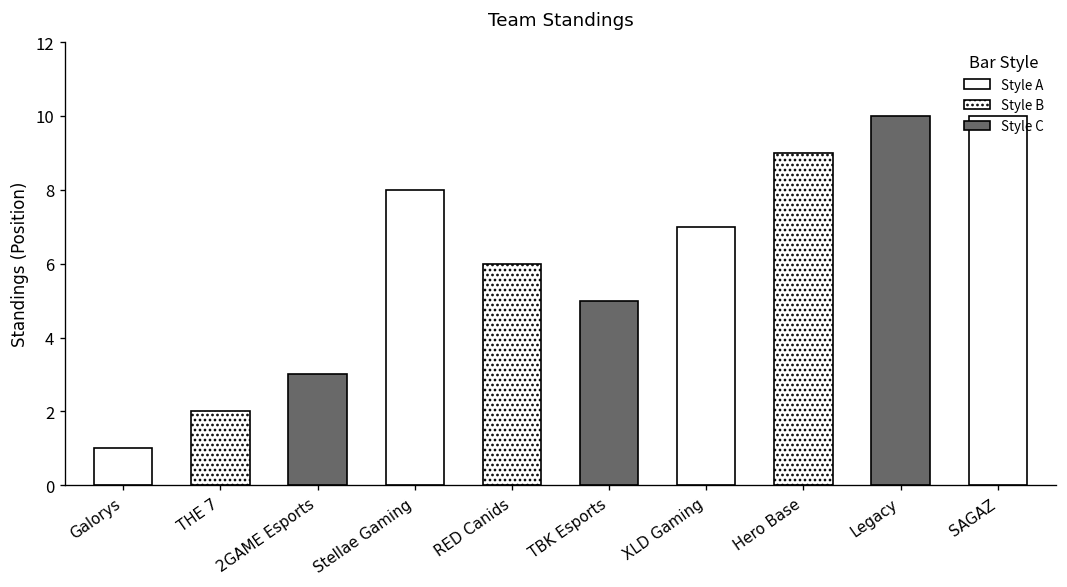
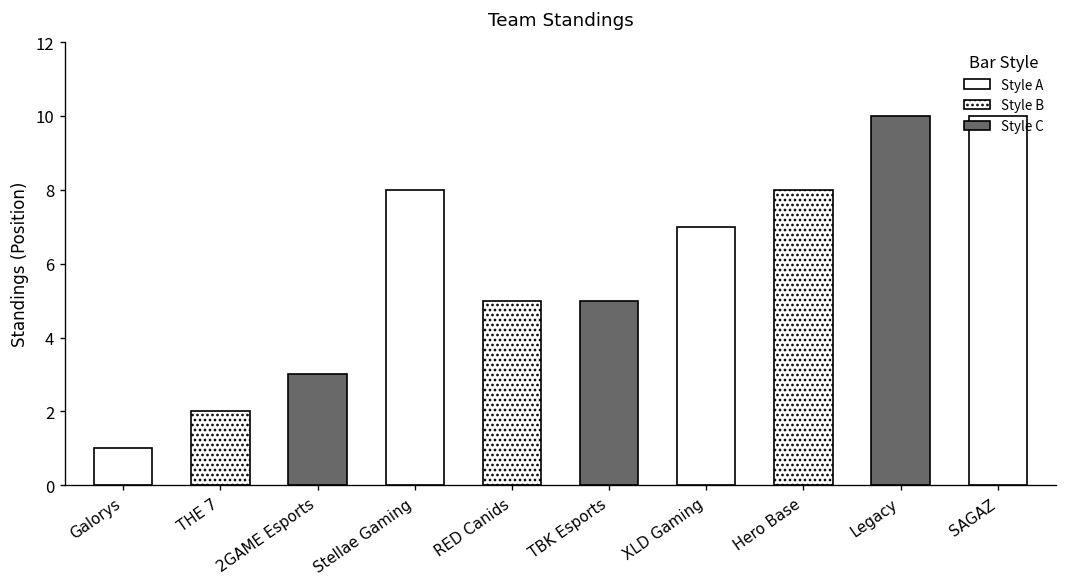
  {
    "Galorys": 1,
    "THE 7": 2,
    "2GAME Esports": 3,
    "Stellae Gaming": 8,
-   "RED Canids": 6,
+   "RED Canids": 5,
    "TBK Esports": 5,
    "XLD Gaming": 7,
-   "Hero Base": 9,
+   "Hero Base": 8,
    "Legacy": 10,
    "SAGAZ": 10
  }
